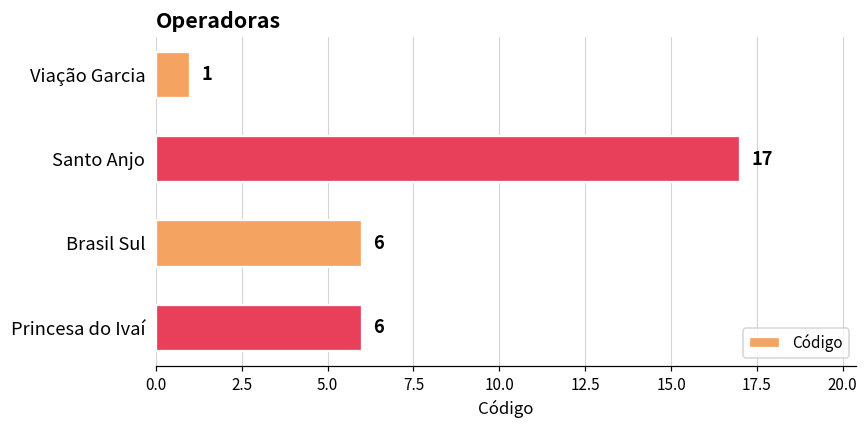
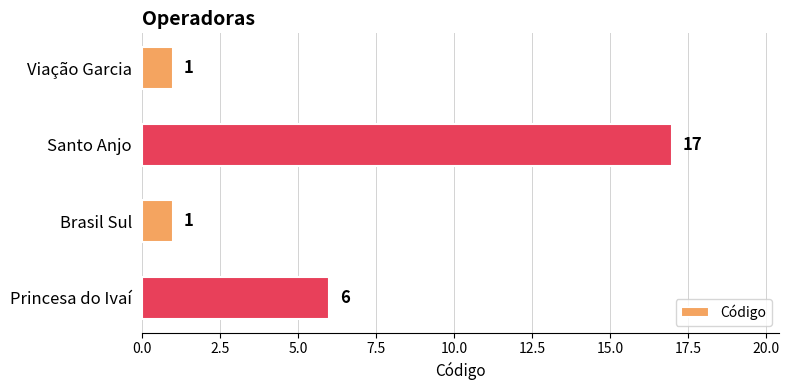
  {
    "Viação Garcia": 1,
    "Santo Anjo": 17,
-   "Brasil Sul": 6,
+   "Brasil Sul": 1,
    "Princesa do Ivaí": 6
  }
